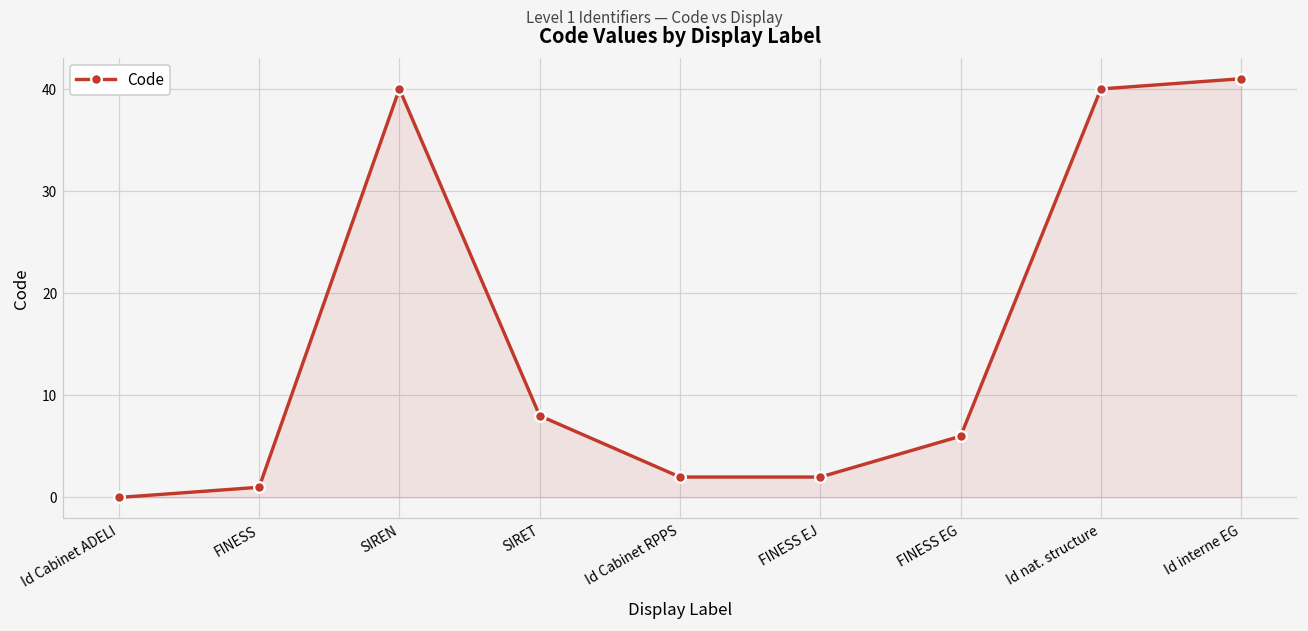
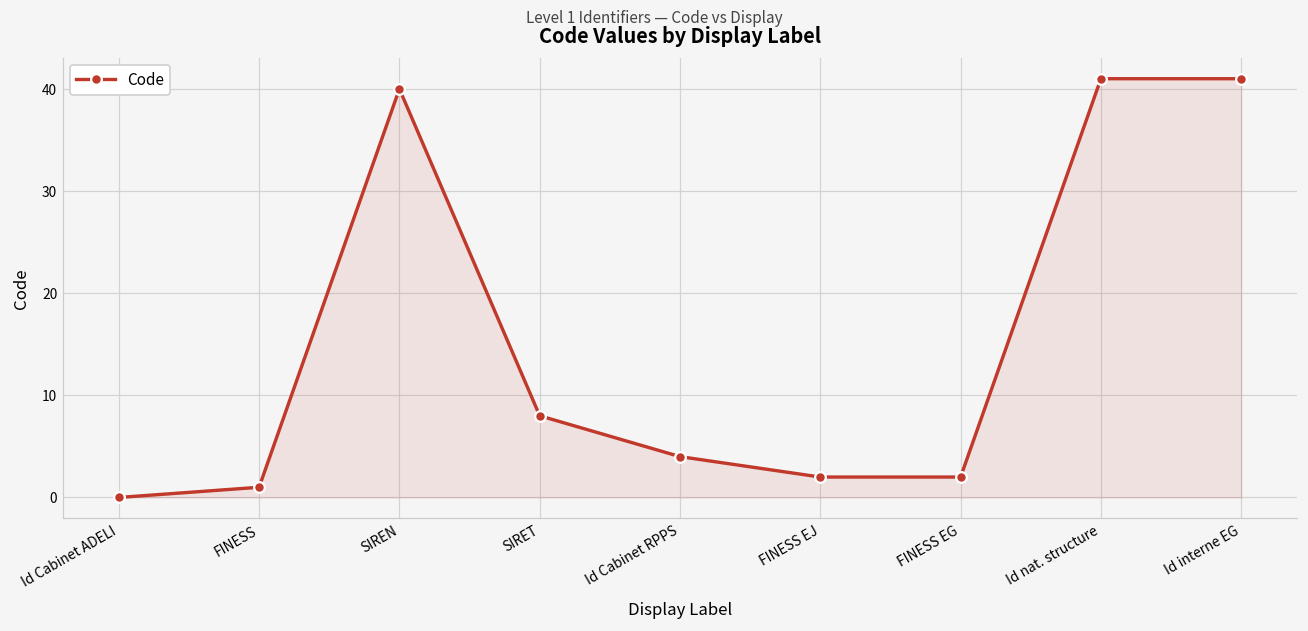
  {
    "Id Cabinet ADELI": 0,
    "FINESS": 1,
    "SIREN": 40,
    "SIRET": 8,
-   "Id Cabinet RPPS": 2,
+   "Id Cabinet RPPS": 4,
    "FINESS EJ": 2,
-   "FINESS EG": 6,
-   "Id nat. structure": 40,
+   "FINESS EG": 2,
+   "Id nat. structure": 41,
    "Id interne EG": 41
  }
